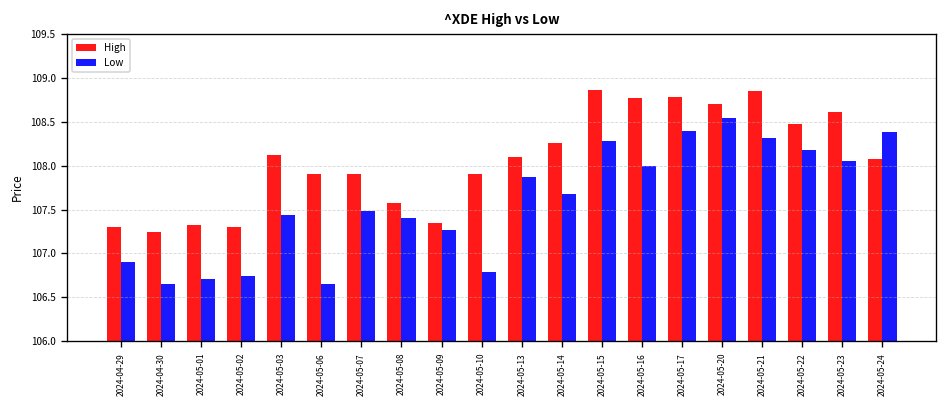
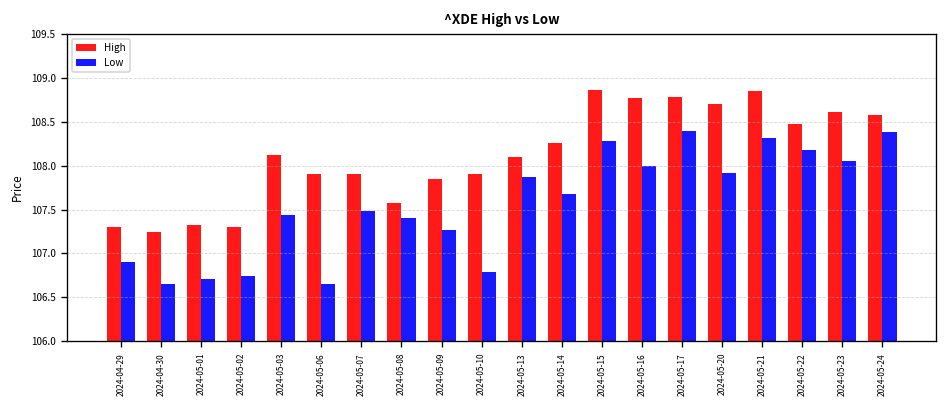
  {
    "High": {
      "2024-04-29": 107.3,
      "2024-04-30": 107.2,
      "2024-05-01": 107.3,
      "2024-05-02": 107.3,
      "2024-05-03": 108.1,
      "2024-05-06": 107.9,
      "2024-05-07": 107.9,
      "2024-05-08": 107.6,
-     "2024-05-09": 107.4,
+     "2024-05-09": 107.8,
      "2024-05-10": 107.9,
      "2024-05-13": 108.1,
      "2024-05-14": 108.3,
      "2024-05-15": 108.9,
      "2024-05-16": 108.8,
      "2024-05-17": 108.8,
      "2024-05-20": 108.7,
      "2024-05-21": 108.8,
      "2024-05-22": 108.5,
      "2024-05-23": 108.6,
-     "2024-05-24": 108.1
+     "2024-05-24": 108.6
    },
    "Low": {
      "2024-04-29": 106.9,
      "2024-04-30": 106.7,
      "2024-05-01": 106.7,
      "2024-05-02": 106.7,
      "2024-05-03": 107.4,
      "2024-05-06": 106.7,
      "2024-05-07": 107.5,
      "2024-05-08": 107.4,
      "2024-05-09": 107.3,
      "2024-05-10": 106.8,
      "2024-05-13": 107.9,
      "2024-05-14": 107.7,
      "2024-05-15": 108.3,
      "2024-05-16": 108.0,
      "2024-05-17": 108.4,
-     "2024-05-20": 108.5,
+     "2024-05-20": 107.9,
      "2024-05-21": 108.3,
      "2024-05-22": 108.2,
      "2024-05-23": 108.0,
      "2024-05-24": 108.4
    }
  }
